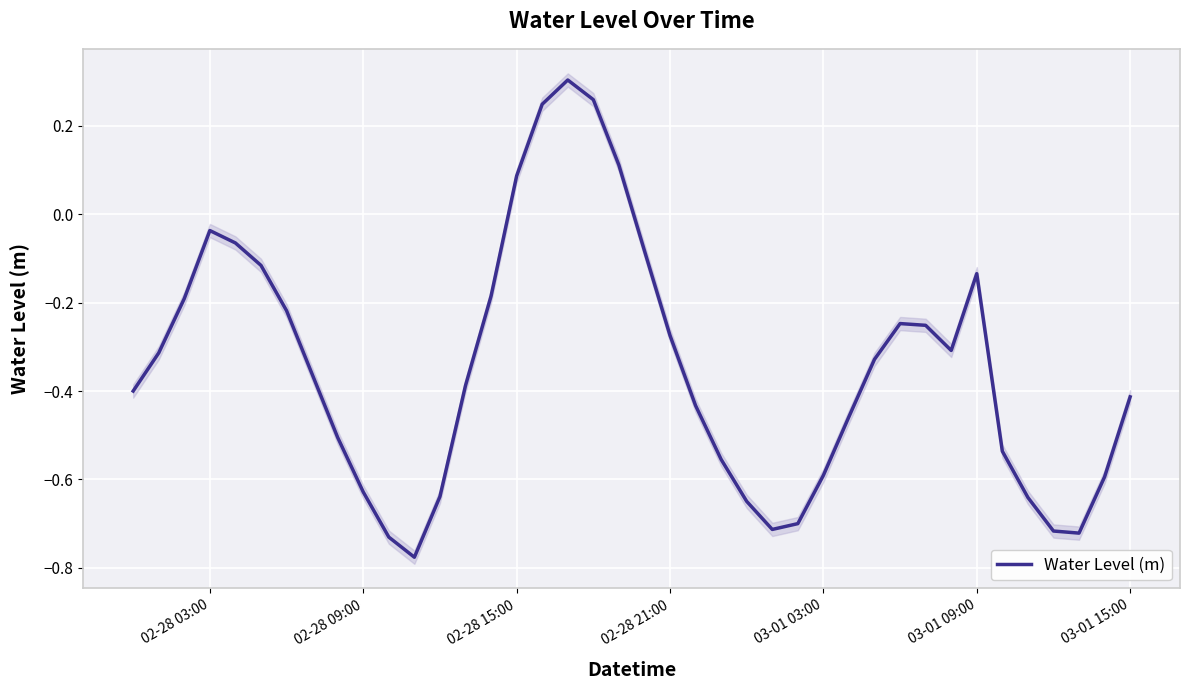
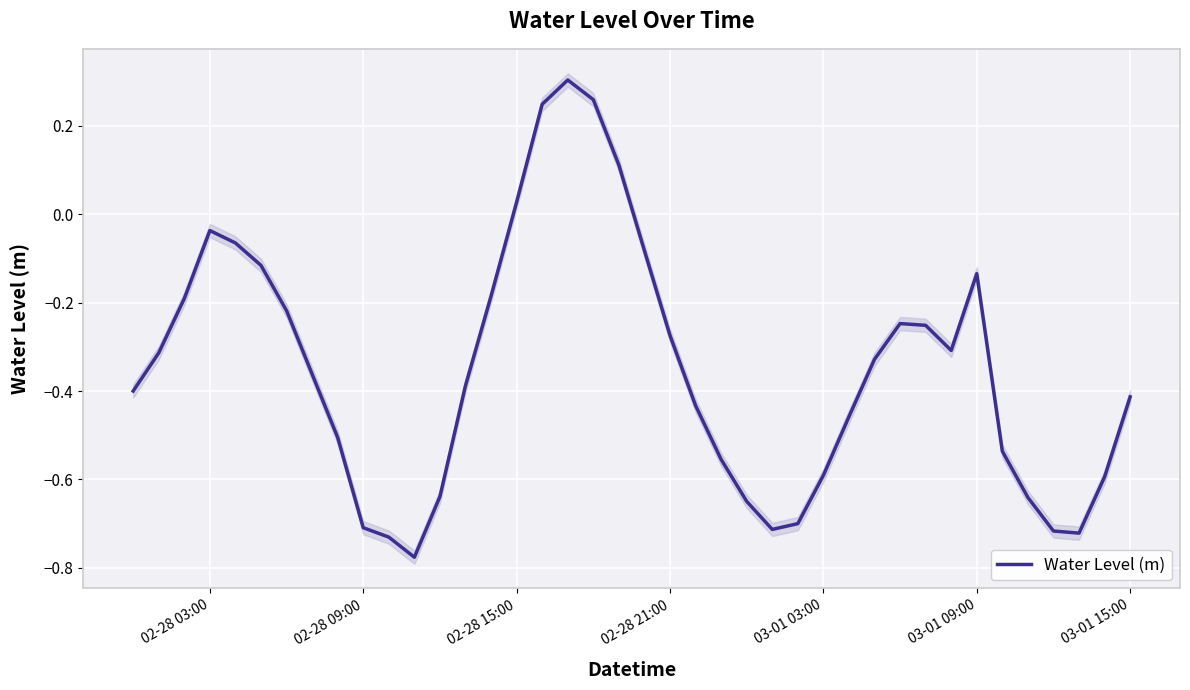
  {
    "Water Level (m)": {
      "02-28 03:00": -0.04,
-     "02-28 09:00": -0.63,
-     "02-28 15:00": 0.09,
+     "02-28 09:00": -0.71,
+     "02-28 15:00": 0.03,
      "02-28 21:00": -0.27,
      "03-01 03:00": -0.59,
      "03-01 09:00": -0.13,
      "03-01 15:00": -0.41
    }
  }
